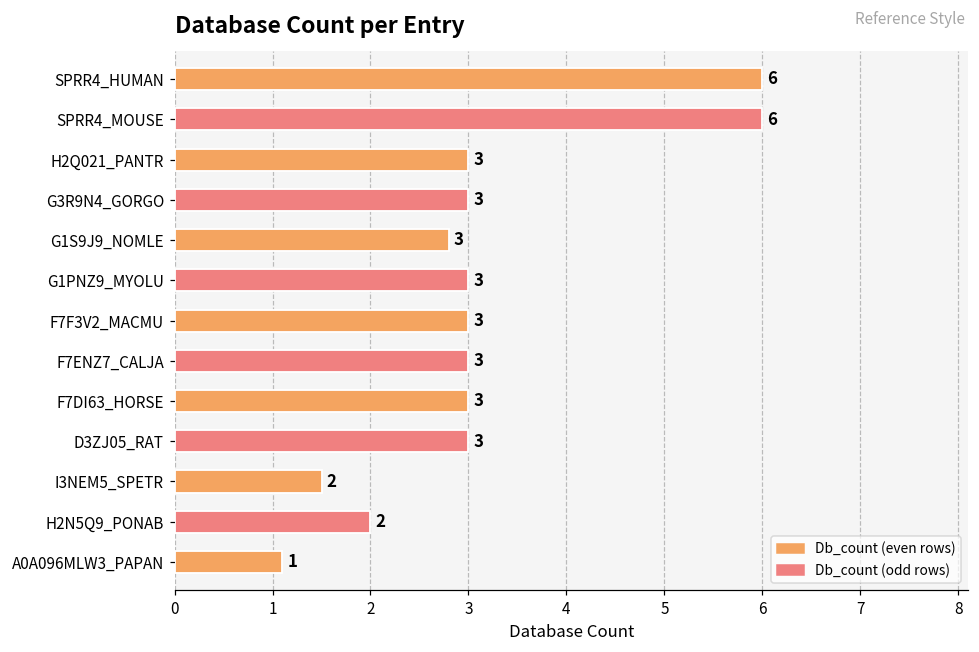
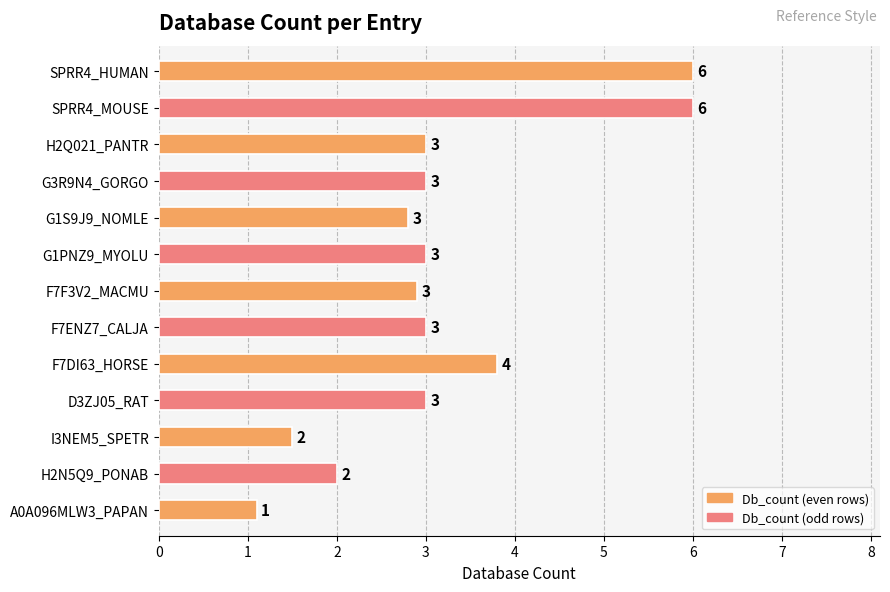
  {
    "SPRR4_HUMAN": 6,
    "SPRR4_MOUSE": 6,
    "H2Q021_PANTR": 3,
    "G3R9N4_GORGO": 3,
    "G1S9J9_NOMLE": 3,
    "G1PNZ9_MYOLU": 3,
-   "F7F3V2_MACMU": 3.0,
+   "F7F3V2_MACMU": 2.9,
    "F7ENZ7_CALJA": 3,
-   "F7DI63_HORSE": 3,
+   "F7DI63_HORSE": 4,
    "D3ZJ05_RAT": 3,
    "I3NEM5_SPETR": 2,
    "H2N5Q9_PONAB": 2,
    "A0A096MLW3_PAPAN": 1
  }
